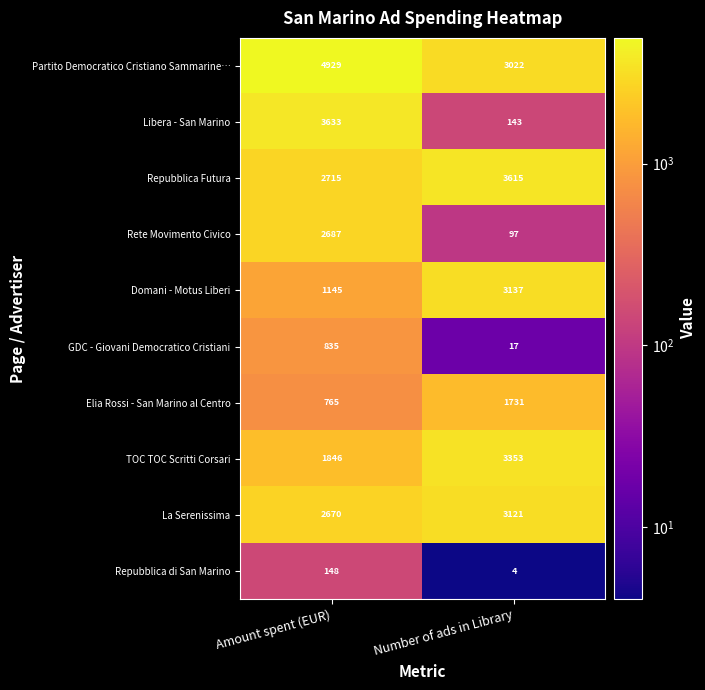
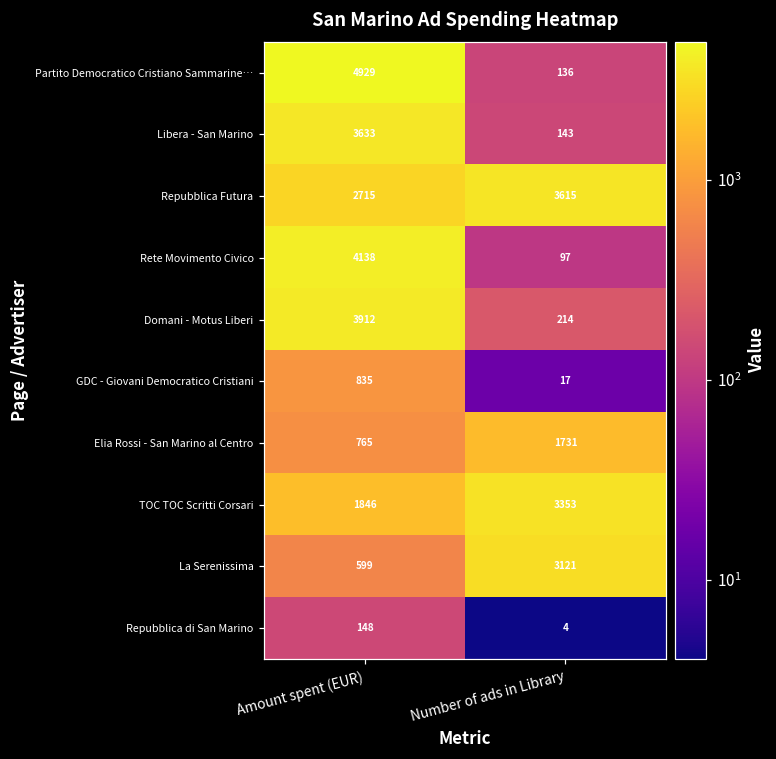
  {
    "Partito Democratico Cristiano Sammarine…": {
      "Amount spent (EUR)": 4929,
-     "Number of ads in Library": 3022
+     "Number of ads in Library": 136
    },
    "Libera - San Marino": {
      "Amount spent (EUR)": 3633,
      "Number of ads in Library": 143
    },
    "Repubblica Futura": {
      "Amount spent (EUR)": 2715,
      "Number of ads in Library": 3615
    },
    "Rete Movimento Civico": {
-     "Amount spent (EUR)": 2687,
+     "Amount spent (EUR)": 4138,
      "Number of ads in Library": 97
    },
    "Domani - Motus Liberi": {
-     "Amount spent (EUR)": 1145,
-     "Number of ads in Library": 3137
+     "Amount spent (EUR)": 3912,
+     "Number of ads in Library": 214
    },
    "GDC - Giovani Democratico Cristiani": {
      "Amount spent (EUR)": 835,
      "Number of ads in Library": 17
    },
    "Elia Rossi - San Marino al Centro": {
      "Amount spent (EUR)": 765,
      "Number of ads in Library": 1731
    },
    "TOC TOC Scritti Corsari": {
      "Amount spent (EUR)": 1846,
      "Number of ads in Library": 3353
    },
    "La Serenissima": {
-     "Amount spent (EUR)": 2670,
+     "Amount spent (EUR)": 599,
      "Number of ads in Library": 3121
    },
    "Repubblica di San Marino": {
      "Amount spent (EUR)": 148,
      "Number of ads in Library": 4
    }
  }
